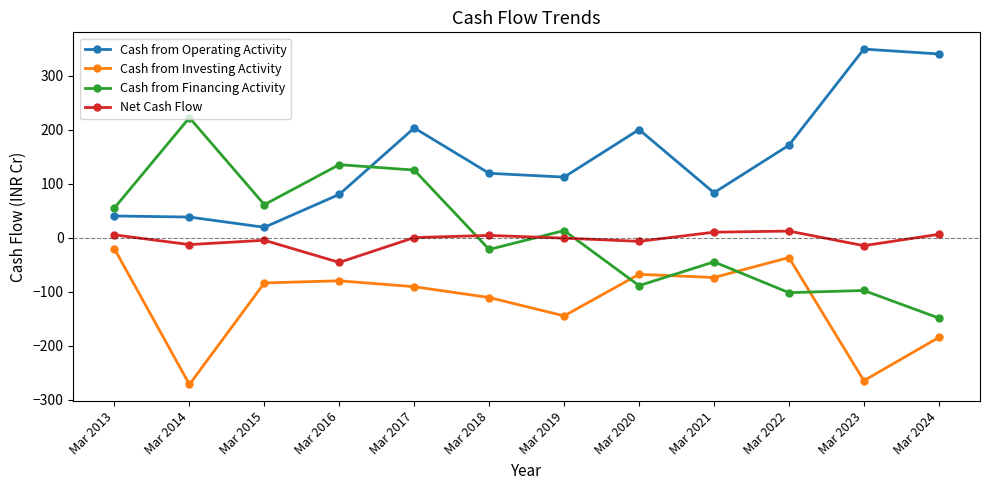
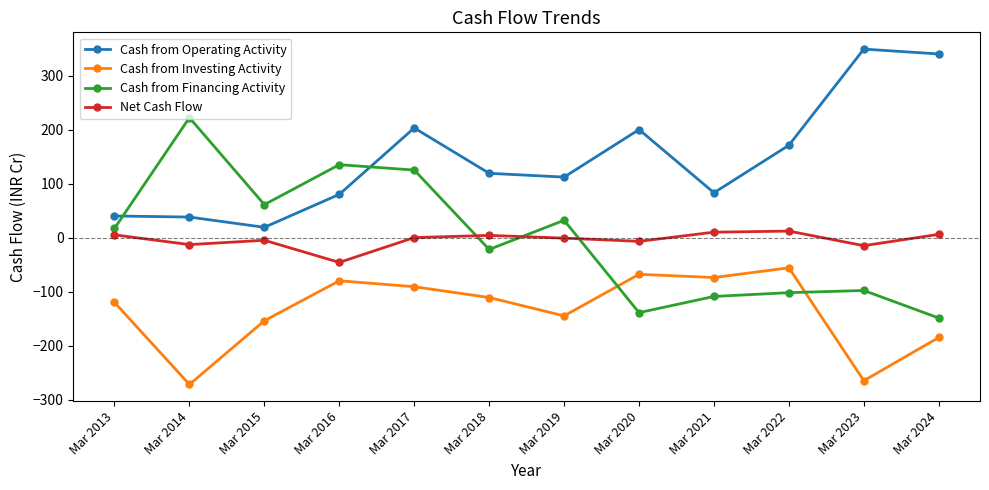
  {
    "Cash from Operating Activity": {
      "Mar 2013": 40,
      "Mar 2014": 40,
      "Mar 2015": 20,
      "Mar 2016": 80,
      "Mar 2017": 200,
      "Mar 2018": 120,
      "Mar 2019": 110,
      "Mar 2020": 200,
      "Mar 2021": 80,
      "Mar 2022": 170,
      "Mar 2023": 350,
      "Mar 2024": 340
    },
    "Cash from Investing Activity": {
-     "Mar 2013": -20,
+     "Mar 2013": -120,
      "Mar 2014": -270,
-     "Mar 2015": -80,
+     "Mar 2015": -150,
      "Mar 2016": -80,
      "Mar 2017": -90,
      "Mar 2018": -110,
      "Mar 2019": -150,
      "Mar 2020": -70,
      "Mar 2021": -70,
-     "Mar 2022": -40,
+     "Mar 2022": -60,
      "Mar 2023": -270,
      "Mar 2024": -190
    },
    "Cash from Financing Activity": {
-     "Mar 2013": 60,
+     "Mar 2013": 20,
      "Mar 2015": 60,
      "Mar 2016": 140,
      "Mar 2017": 130,
      "Mar 2018": -20,
-     "Mar 2019": 10,
-     "Mar 2020": -90,
-     "Mar 2021": -50,
+     "Mar 2019": 30,
+     "Mar 2020": -140,
+     "Mar 2021": -110,
      "Mar 2022": -100,
      "Mar 2023": -100,
      "Mar 2024": -150
    },
    "Net Cash Flow": {
      "Mar 2013": 10,
      "Mar 2014": -10,
      "Mar 2015": -10,
      "Mar 2016": -50,
      "Mar 2017": 0,
      "Mar 2018": 0,
      "Mar 2019": 0,
      "Mar 2020": -10,
      "Mar 2021": 10,
      "Mar 2022": 10,
      "Mar 2023": -20,
      "Mar 2024": 10
    }
  }
